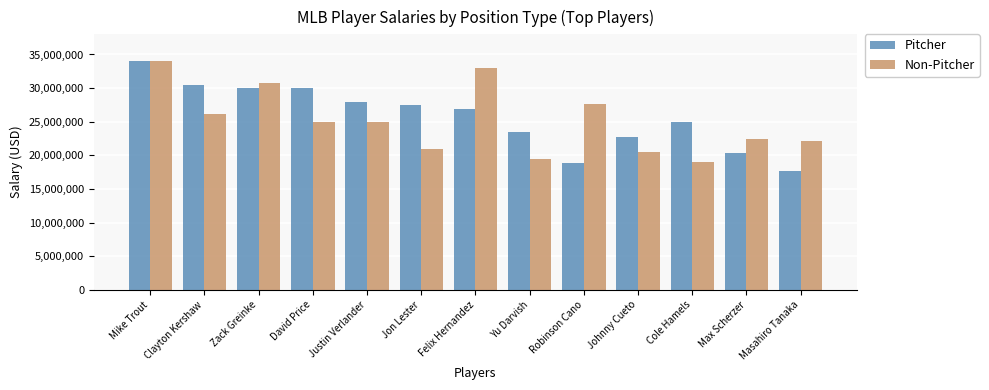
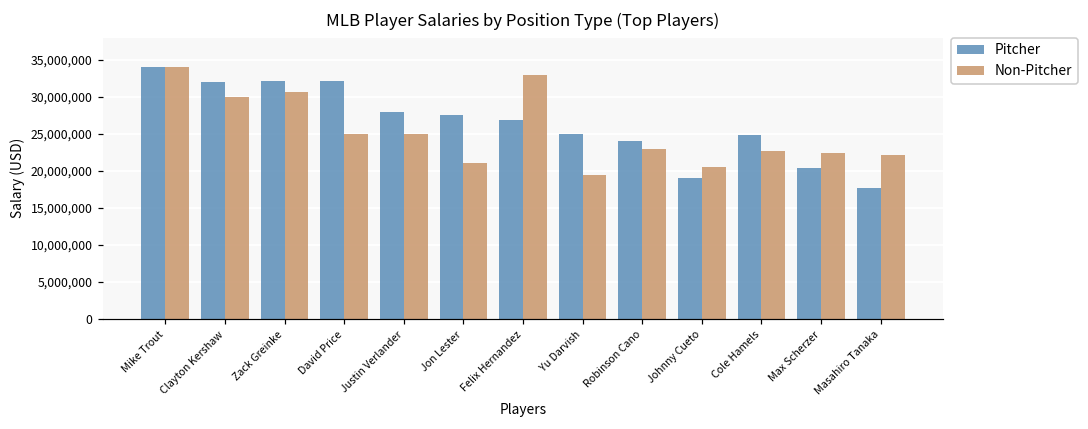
  {
    "Pitcher": {
      "Mike Trout": "34,000,000",
-     "Clayton Kershaw": "31,000,000",
-     "Zack Greinke": "30,000,000",
-     "David Price": "30,000,000",
+     "Clayton Kershaw": "32,000,000",
+     "Zack Greinke": "32,000,000",
+     "David Price": "32,000,000",
      "Justin Verlander": "28,000,000",
      "Jon Lester": "28,000,000",
      "Felix Hernandez": "27,000,000",
-     "Yu Darvish": "23,000,000",
-     "Robinson Cano": "19,000,000",
-     "Johnny Cueto": "23,000,000",
+     "Yu Darvish": "25,000,000",
+     "Robinson Cano": "24,000,000",
+     "Johnny Cueto": "19,000,000",
      "Cole Hamels": "25,000,000",
      "Max Scherzer": "20,000,000",
      "Masahiro Tanaka": "18,000,000"
    },
    "Non-Pitcher": {
      "Mike Trout": "34,000,000",
-     "Clayton Kershaw": "26,000,000",
+     "Clayton Kershaw": "30,000,000",
      "Zack Greinke": "31,000,000",
      "David Price": "25,000,000",
      "Justin Verlander": "25,000,000",
      "Jon Lester": "21,000,000",
      "Felix Hernandez": "33,000,000",
      "Yu Darvish": "19,000,000",
-     "Robinson Cano": "28,000,000",
+     "Robinson Cano": "23,000,000",
      "Johnny Cueto": "20,000,000",
-     "Cole Hamels": "19,000,000",
+     "Cole Hamels": "23,000,000",
      "Max Scherzer": "22,000,000",
      "Masahiro Tanaka": "22,000,000"
    }
  }
